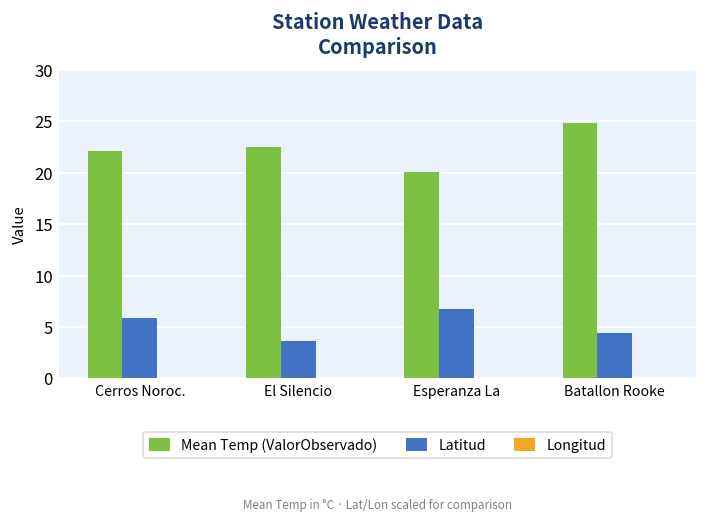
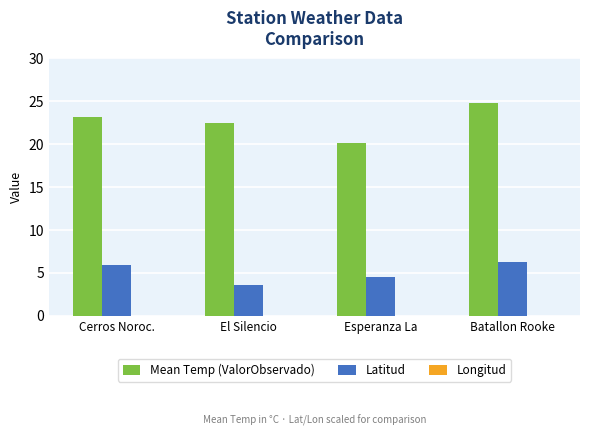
  {
    "Mean Temp (ValorObservado)": {
-     "Cerros Noroc.": 22,
+     "Cerros Noroc.": 23,
      "El Silencio": 23,
      "Esperanza La": 20,
      "Batallon Rooke": 25
    },
    "Latitud": {
      "Cerros Noroc.": 6,
      "El Silencio": 4,
-     "Esperanza La": 7,
-     "Batallon Rooke": 4
+     "Esperanza La": 4,
+     "Batallon Rooke": 6
    }
  }
